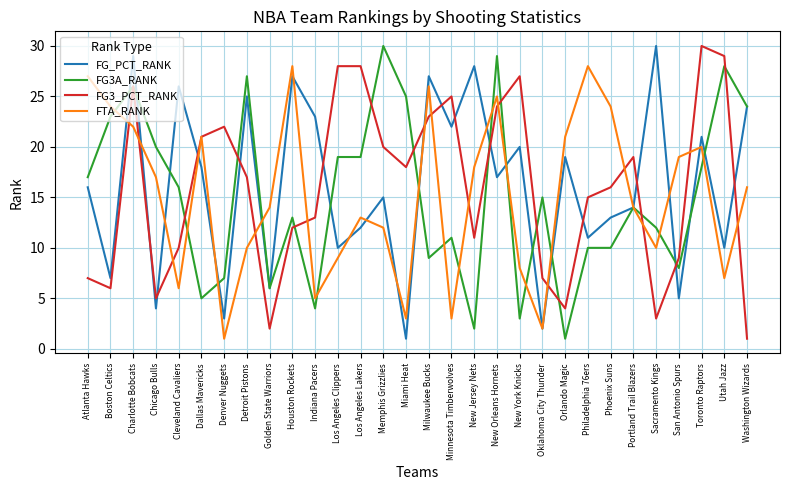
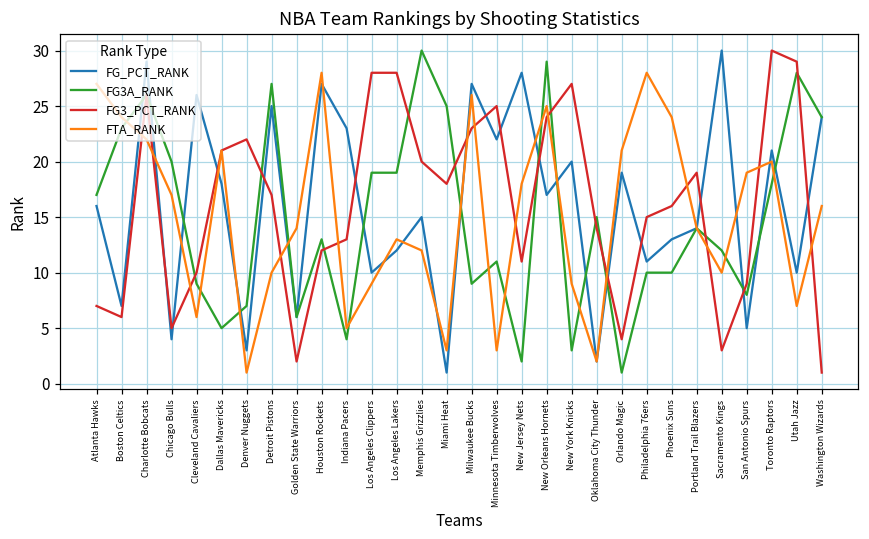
  {
    "FG_PCT_RANK": {
      "Atlanta Hawks": 16,
      "Boston Celtics": 7,
      "Chicago Bulls": 4,
      "Dallas Mavericks": 18,
      "Denver Nuggets": 3,
      "Detroit Pistons": 25,
      "Houston Rockets": 27,
      "Indiana Pacers": 23,
      "Los Angeles Clippers": 10,
      "Los Angeles Lakers": 12,
      "Memphis Grizzlies": 15,
      "Miami Heat": 1,
      "Milwaukee Bucks": 27,
      "Minnesota Timberwolves": 22,
      "New Jersey Nets": 28,
      "New Orleans Hornets": 17,
      "New York Knicks": 20,
      "Orlando Magic": 19,
      "Philadelphia 76ers": 11,
      "Phoenix Suns": 13,
      "Sacramento Kings": 30,
      "San Antonio Spurs": 5,
      "Toronto Raptors": 21,
      "Utah Jazz": 10
    },
    "FG3A_RANK": {
      "Atlanta Hawks": 17,
      "Chicago Bulls": 20,
-     "Cleveland Cavaliers": 16,
+     "Cleveland Cavaliers": 9,
      "Dallas Mavericks": 5,
      "Denver Nuggets": 7,
      "Detroit Pistons": 27,
      "Houston Rockets": 13,
      "Indiana Pacers": 4,
      "Los Angeles Clippers": 19,
      "Los Angeles Lakers": 19,
      "Memphis Grizzlies": 30,
      "Miami Heat": 25,
      "Milwaukee Bucks": 9,
      "Minnesota Timberwolves": 11,
      "New Jersey Nets": 2,
      "New Orleans Hornets": 29,
      "New York Knicks": 3,
      "Oklahoma City Thunder": 15,
      "Orlando Magic": 1,
      "Philadelphia 76ers": 10,
      "Phoenix Suns": 10,
      "Sacramento Kings": 12,
      "San Antonio Spurs": 8,
      "Toronto Raptors": 18,
      "Utah Jazz": 28
    },
    "FG3_PCT_RANK": {
      "Atlanta Hawks": 7,
      "Boston Celtics": 6,
      "Chicago Bulls": 5,
      "Cleveland Cavaliers": 10,
      "Denver Nuggets": 22,
      "Detroit Pistons": 17,
      "Golden State Warriors": 2,
      "Houston Rockets": 12,
      "Indiana Pacers": 13,
      "Los Angeles Clippers": 28,
      "Los Angeles Lakers": 28,
      "Memphis Grizzlies": 20,
      "Miami Heat": 18,
      "Milwaukee Bucks": 23,
      "Minnesota Timberwolves": 25,
      "New Jersey Nets": 11,
      "New Orleans Hornets": 24,
      "New York Knicks": 27,
-     "Oklahoma City Thunder": 7,
+     "Oklahoma City Thunder": 14,
      "Orlando Magic": 4,
      "Philadelphia 76ers": 15,
      "Phoenix Suns": 16,
      "Portland Trail Blazers": 19,
      "Sacramento Kings": 3,
      "San Antonio Spurs": 9,
      "Toronto Raptors": 30,
      "Utah Jazz": 29,
      "Washington Wizards": 1
    },
    "FTA_RANK": {
      "Charlotte Bobcats": 22,
      "Chicago Bulls": 17,
      "Cleveland Cavaliers": 6,
      "Denver Nuggets": 1,
      "Detroit Pistons": 10,
      "Golden State Warriors": 14,
      "Houston Rockets": 28,
      "Indiana Pacers": 5,
      "Los Angeles Clippers": 9,
      "Los Angeles Lakers": 13,
      "Memphis Grizzlies": 12,
      "Miami Heat": 3,
      "Milwaukee Bucks": 26,
      "Minnesota Timberwolves": 3,
      "New Jersey Nets": 18,
      "New Orleans Hornets": 25,
-     "New York Knicks": 8,
+     "New York Knicks": 9,
      "Orlando Magic": 21,
      "Philadelphia 76ers": 28,
      "Phoenix Suns": 24,
      "Sacramento Kings": 10,
      "San Antonio Spurs": 19,
      "Toronto Raptors": 20,
      "Utah Jazz": 7,
      "Washington Wizards": 16
    }
  }
